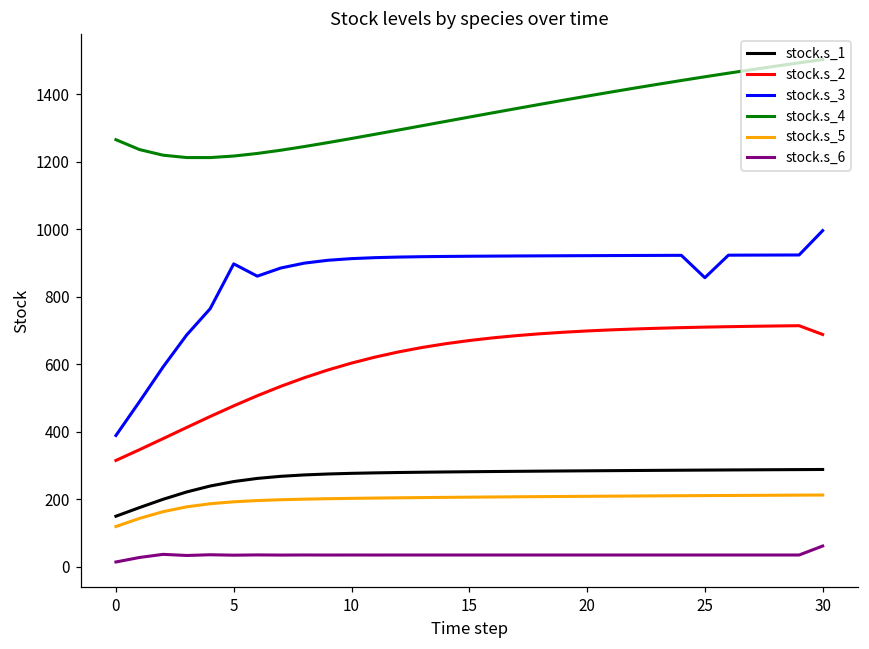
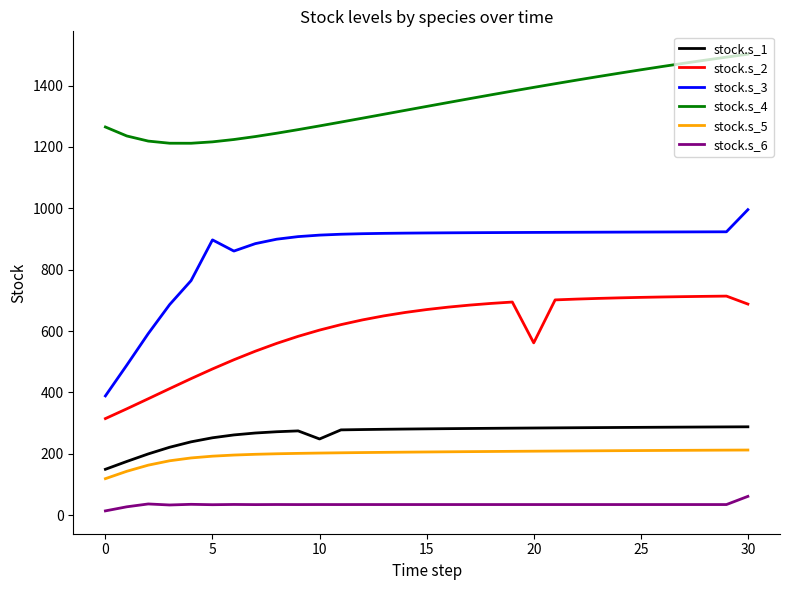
  {
    "stock.s_1": {
      "0": 150,
      "5": 250,
-     "10": 280,
+     "10": 250,
      "15": 280,
      "20": 280,
      "25": 290,
      "30": 290
    },
    "stock.s_2": {
      "0": 310,
      "5": 480,
      "10": 600,
      "15": 670,
-     "20": 700,
+     "20": 560,
      "25": 710,
      "30": 690
    },
    "stock.s_3": {
      "0": 390,
      "5": 900,
      "10": 910,
      "15": 920,
      "20": 920,
-     "25": 860,
+     "25": 920,
      "30": 1000
    },
    "stock.s_4": {
      "0": 1260,
      "5": 1220,
      "10": 1270,
      "15": 1330,
      "20": 1390,
      "25": 1450
    },
    "stock.s_5": {
      "0": 120,
      "5": 190,
      "10": 200,
      "15": 210,
      "20": 210,
      "25": 210,
      "30": 210
    },
    "stock.s_6": {
      "0": 10,
      "5": 30,
      "10": 30,
      "15": 30,
      "20": 30,
      "25": 30,
      "30": 60
    }
  }
